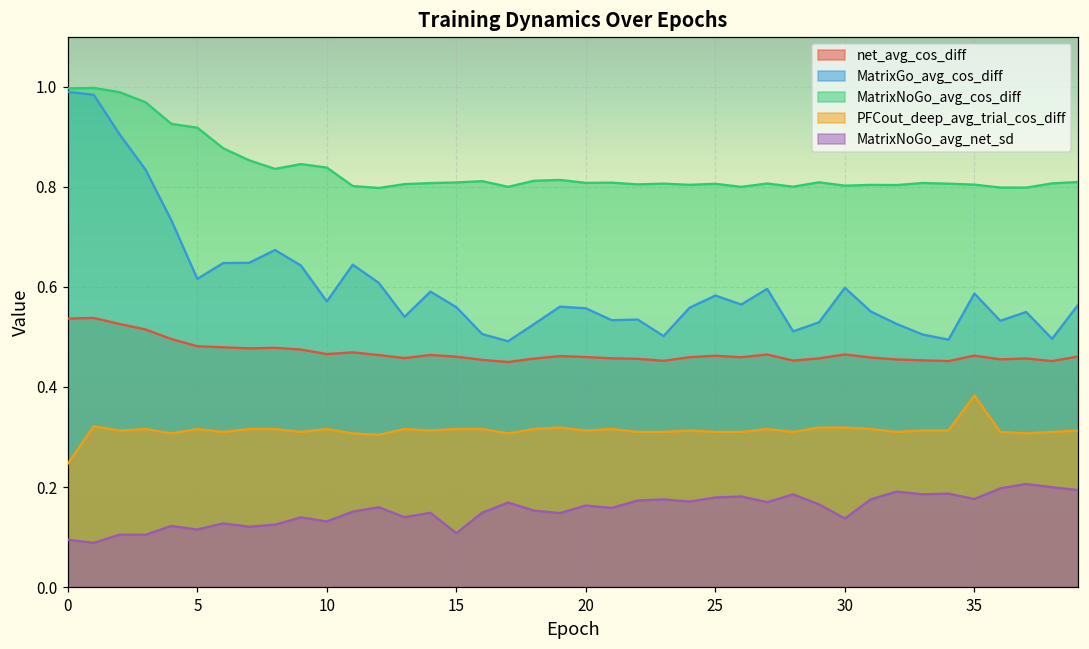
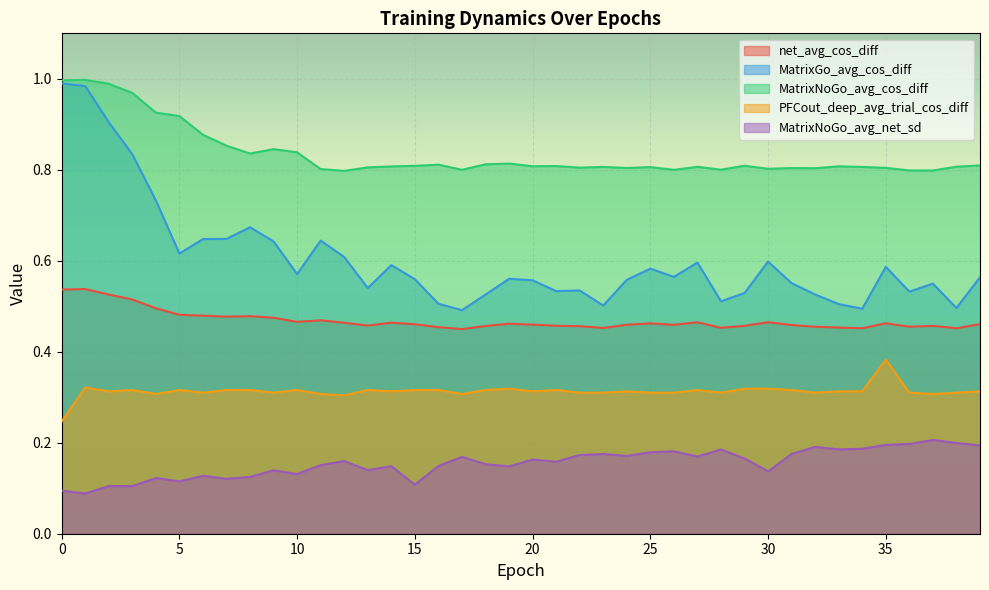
  {
    "net_avg_cos_diff": {
      "0": 0.54,
      "5": 0.48,
      "10": 0.47,
      "15": 0.46,
      "20": 0.46,
      "25": 0.46,
      "30": 0.46,
      "35": 0.46
    },
    "MatrixGo_avg_cos_diff": {
      "0": 0.99,
      "5": 0.62,
      "10": 0.57,
      "15": 0.56,
      "20": 0.56,
      "25": 0.58,
      "30": 0.60,
      "35": 0.59
    },
    "MatrixNoGo_avg_cos_diff": {
      "0": 1.00,
      "5": 0.92,
      "10": 0.84,
      "15": 0.81,
      "20": 0.81,
      "25": 0.81,
      "30": 0.80,
      "35": 0.80
    },
    "PFCout_deep_avg_trial_cos_diff": {
      "0": 0.25,
      "5": 0.32,
      "10": 0.32,
      "15": 0.32,
      "20": 0.31,
      "25": 0.31,
      "30": 0.32,
      "35": 0.38
    },
    "MatrixNoGo_avg_net_sd": {
      "0": 0.09,
      "5": 0.12,
      "10": 0.13,
      "15": 0.11,
      "20": 0.16,
      "25": 0.18,
      "30": 0.14,
-     "35": 0.18
+     "35": 0.20
    }
  }
